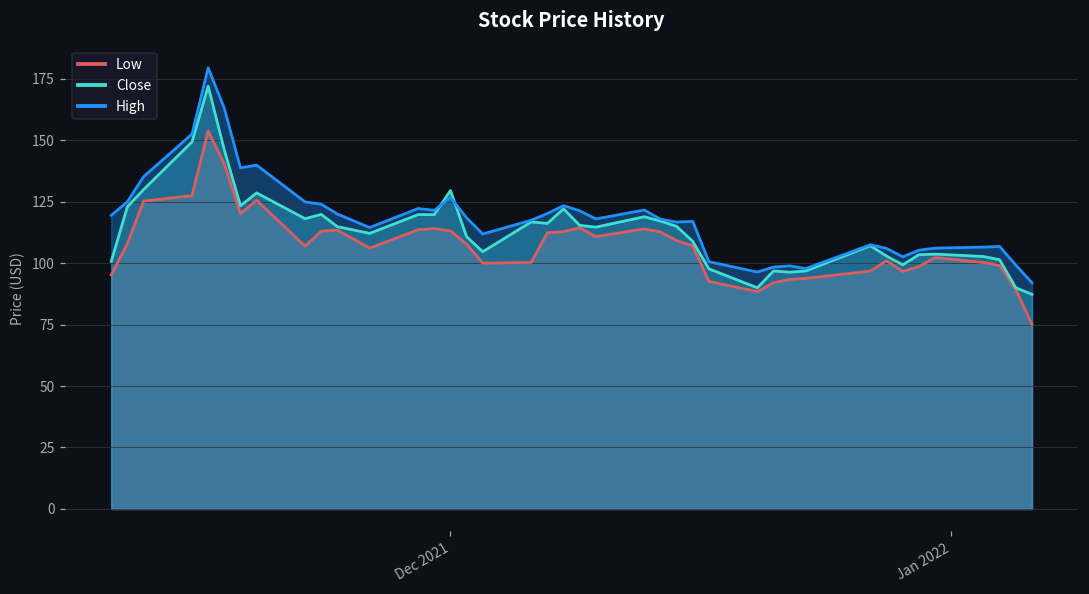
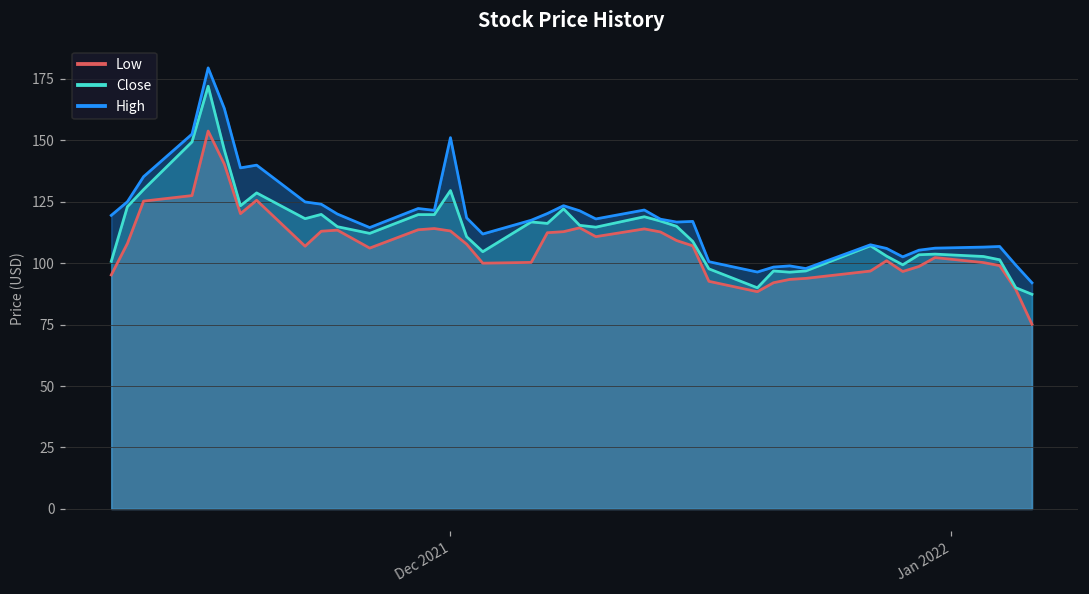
  {
    "Low": {
      "Dec 2021": 113
    },
    "Close": {
      "Dec 2021": 130
    },
    "High": {
-     "Dec 2021": 127
+     "Dec 2021": 151
    }
  }
